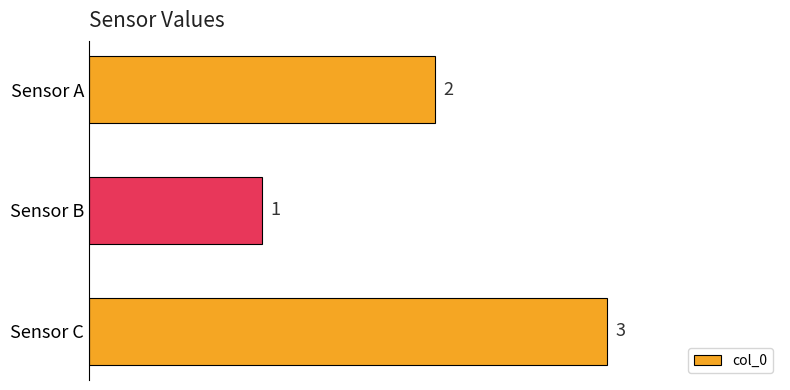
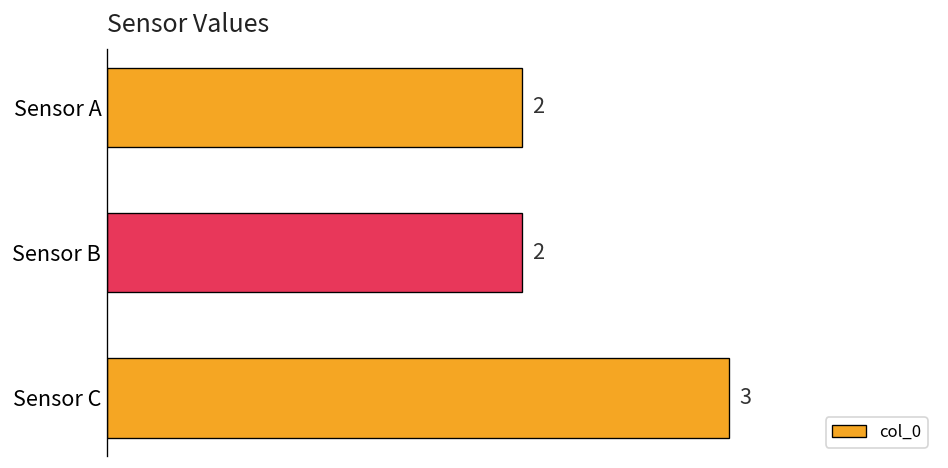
  {
    "Sensor A": 2,
-   "Sensor B": 1,
+   "Sensor B": 2,
    "Sensor C": 3
  }
